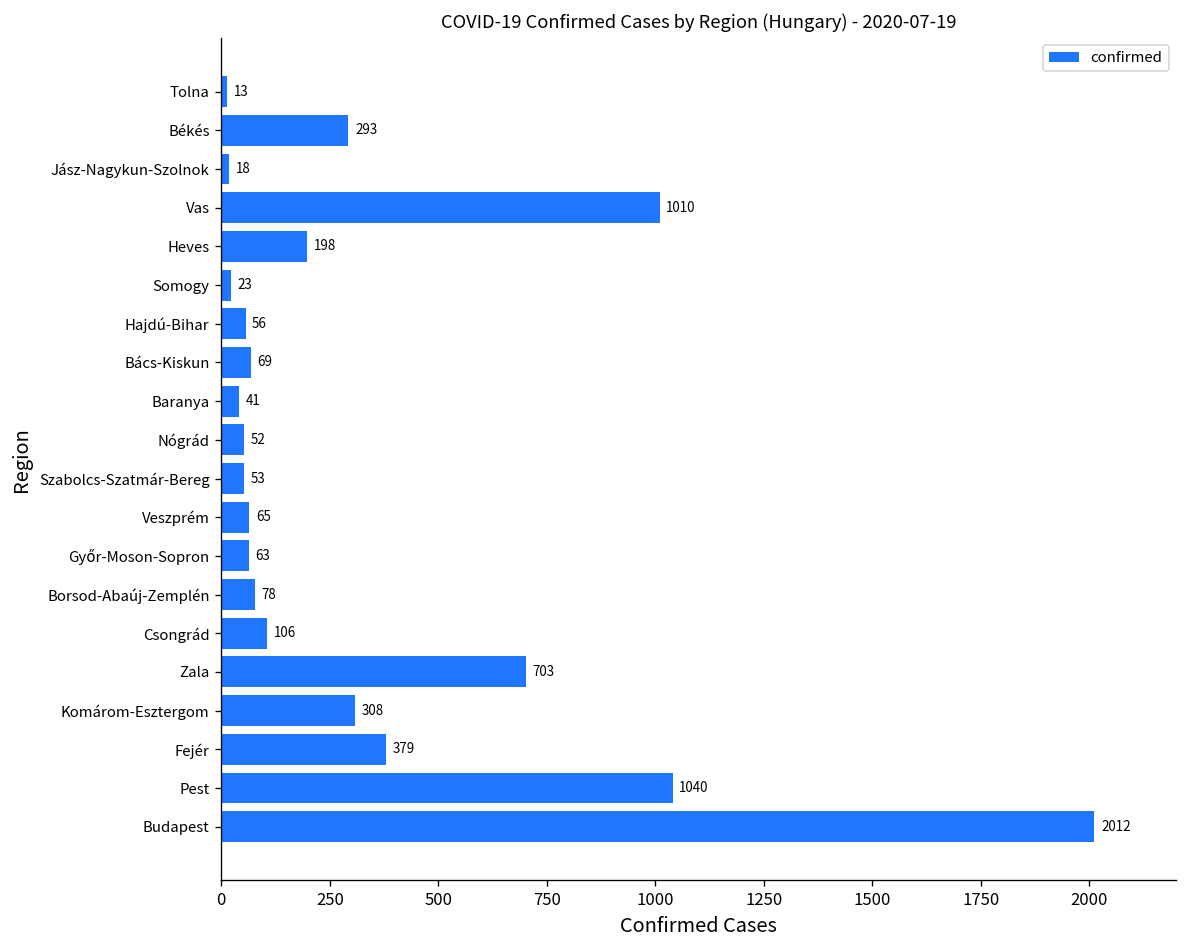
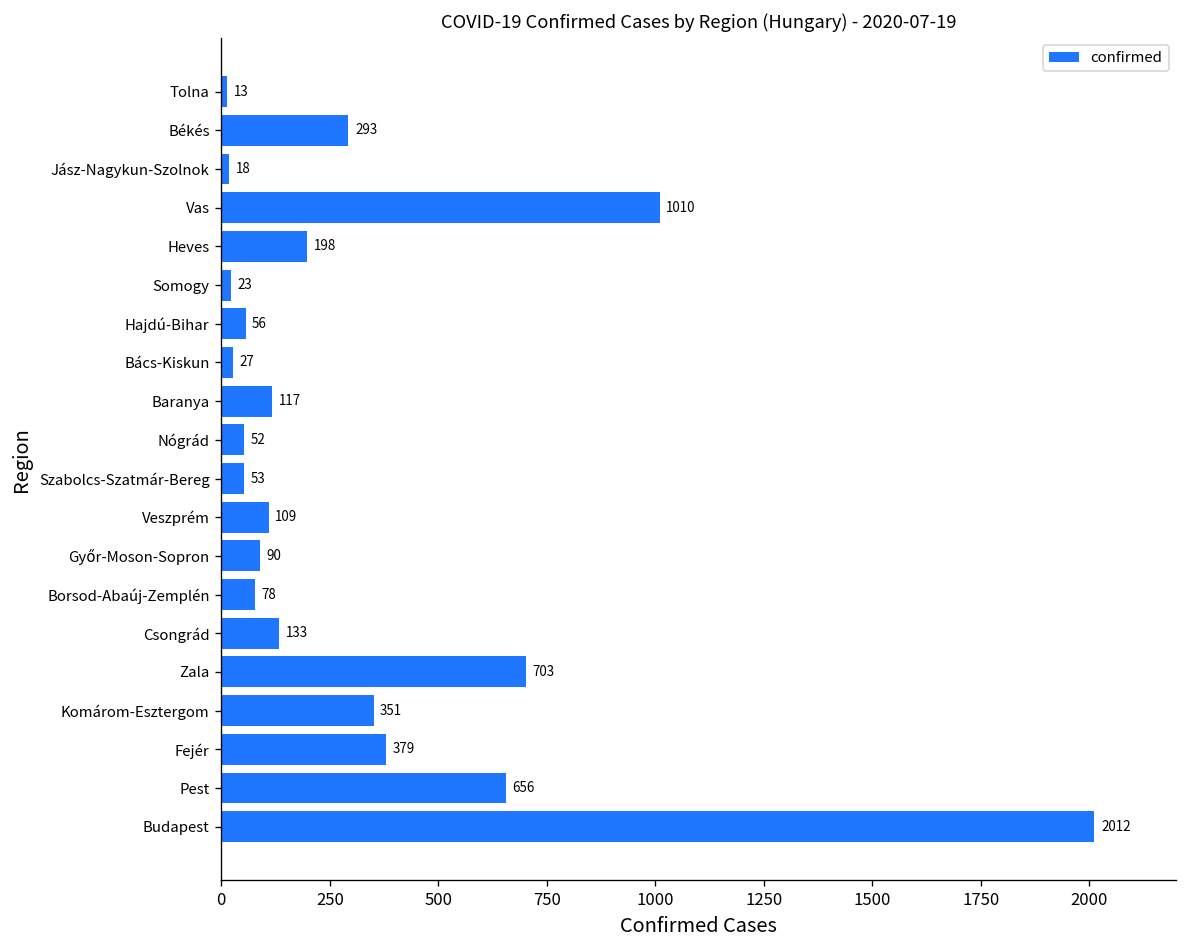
  {
    "Tolna": 13,
    "Békés": 293,
    "Jász-Nagykun-Szolnok": 18,
    "Vas": 1010,
    "Heves": 198,
    "Somogy": 23,
    "Hajdú-Bihar": 56,
-   "Bács-Kiskun": 69,
-   "Baranya": 41,
+   "Bács-Kiskun": 27,
+   "Baranya": 117,
    "Nógrád": 52,
    "Szabolcs-Szatmár-Bereg": 53,
-   "Veszprém": 65,
-   "Győr-Moson-Sopron": 63,
+   "Veszprém": 109,
+   "Győr-Moson-Sopron": 90,
    "Borsod-Abaúj-Zemplén": 78,
-   "Csongrád": 106,
+   "Csongrád": 133,
    "Zala": 703,
-   "Komárom-Esztergom": 308,
+   "Komárom-Esztergom": 351,
    "Fejér": 379,
-   "Pest": 1040,
+   "Pest": 656,
    "Budapest": 2012
  }
